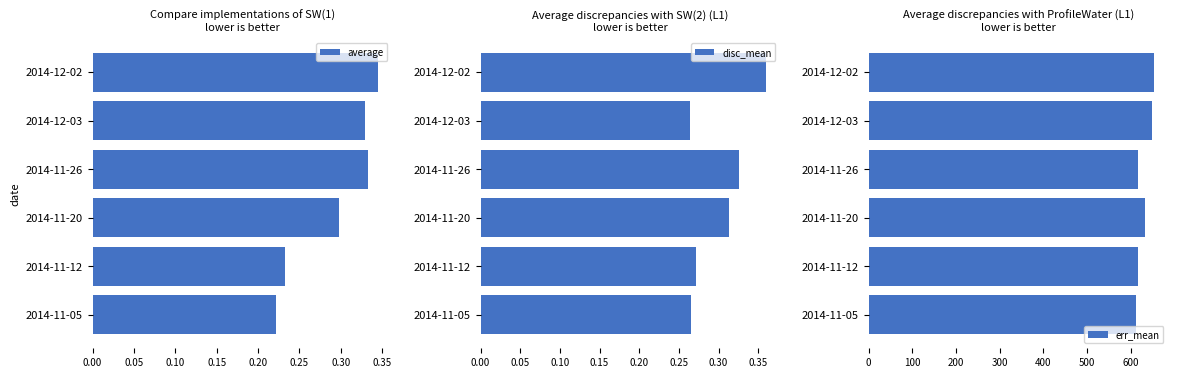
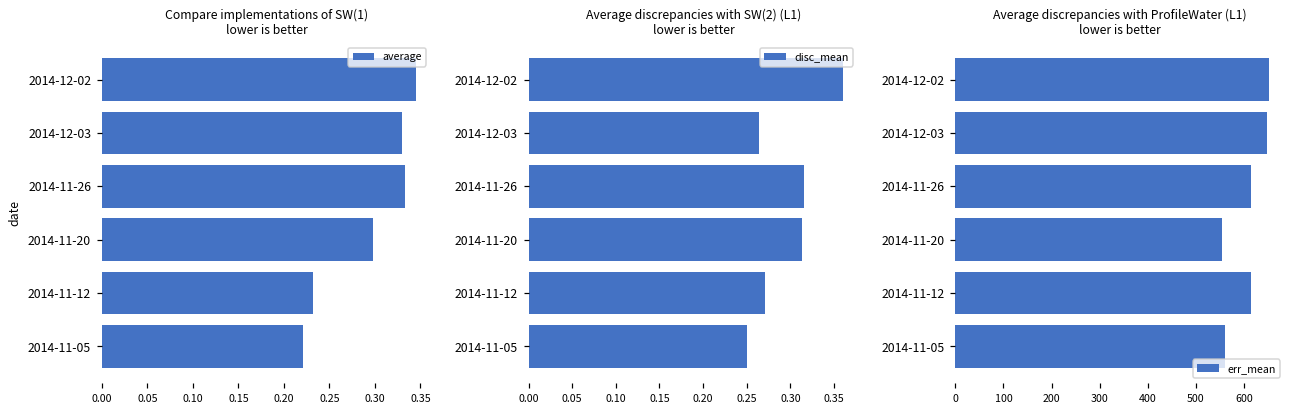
  {
    "Compare implementations of SW(1) lower is better": {
      "2014-12-02": 0.34,
      "2014-12-03": 0.33,
      "2014-11-26": 0.33,
      "2014-11-20": 0.30,
      "2014-11-12": 0.23,
      "2014-11-05": 0.22
    },
    "Average discrepancies with SW(2) (L1) lower is better": {
      "2014-12-02": 0.36,
      "2014-12-03": 0.26,
-     "2014-11-26": 0.33,
+     "2014-11-26": 0.32,
      "2014-11-20": 0.31,
      "2014-11-12": 0.27,
-     "2014-11-05": 0.26
+     "2014-11-05": 0.25
    },
    "Average discrepancies with ProfileWater (L1) lower is better": {
      "2014-12-02": 650,
      "2014-12-03": 650,
      "2014-11-26": 620,
-     "2014-11-20": 630,
+     "2014-11-20": 550,
      "2014-11-12": 620,
-     "2014-11-05": 610
+     "2014-11-05": 560
    }
  }
